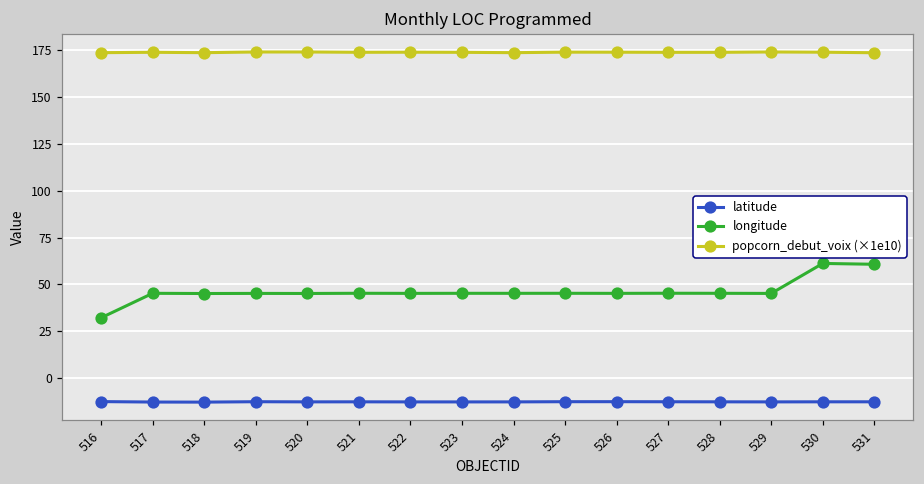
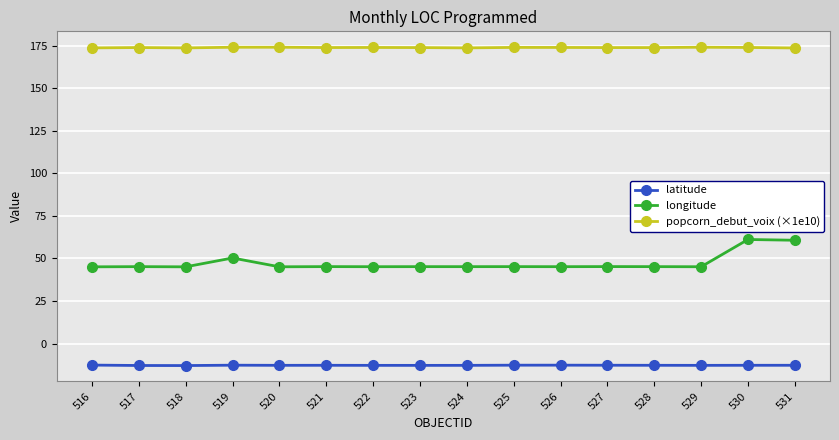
  {
    "latitude": {
      "516": -13,
      "517": -13,
      "518": -13,
      "519": -13,
      "520": -13,
      "521": -13,
      "522": -13,
      "523": -13,
      "524": -13,
      "525": -13,
      "526": -13,
      "527": -13,
      "528": -13,
      "529": -13,
      "530": -13,
      "531": -13
    },
    "longitude": {
-     "516": 32,
+     "516": 45,
      "517": 45,
      "518": 45,
-     "519": 45,
+     "519": 50,
      "520": 45,
      "521": 45,
      "522": 45,
      "523": 45,
      "524": 45,
      "525": 45,
      "526": 45,
      "527": 45,
      "528": 45,
      "529": 45,
      "530": 61,
      "531": 61
    },
    "popcorn_debut_voix (×1e10)": {
      "516": 174,
      "517": 174,
      "518": 174,
      "519": 174,
      "520": 174,
      "521": 174,
      "522": 174,
      "523": 174,
      "524": 174,
      "525": 174,
      "526": 174,
      "527": 174,
      "528": 174,
      "529": 174,
      "530": 174,
      "531": 174
    }
  }
